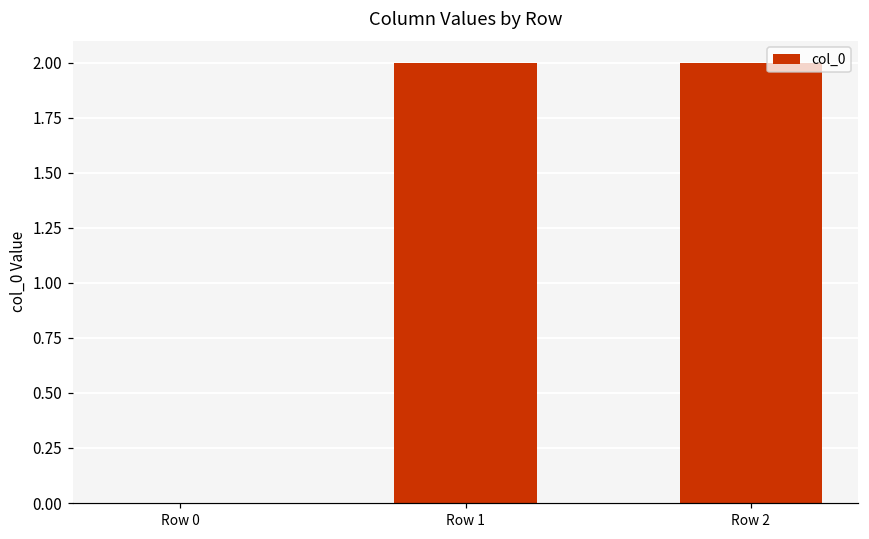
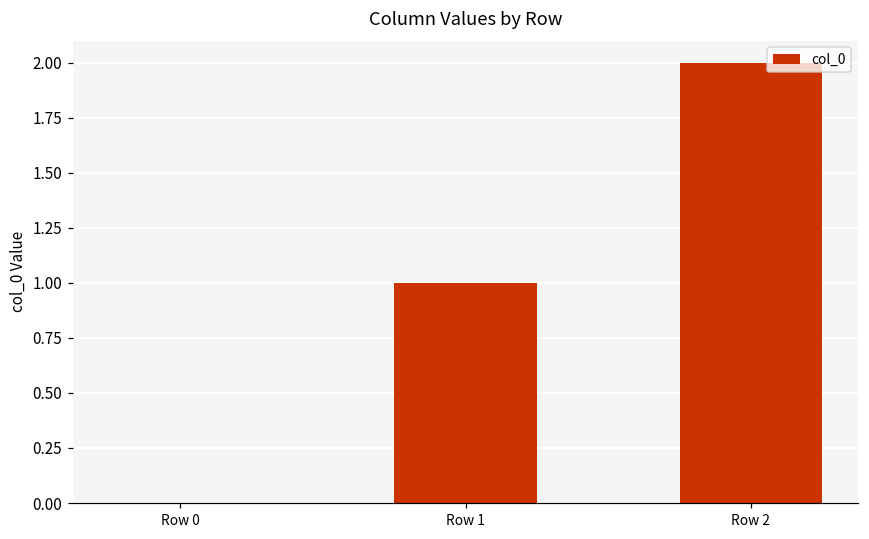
  {
    "Row 0": 0,
-   "Row 1": 2,
+   "Row 1": 1,
    "Row 2": 2
  }
